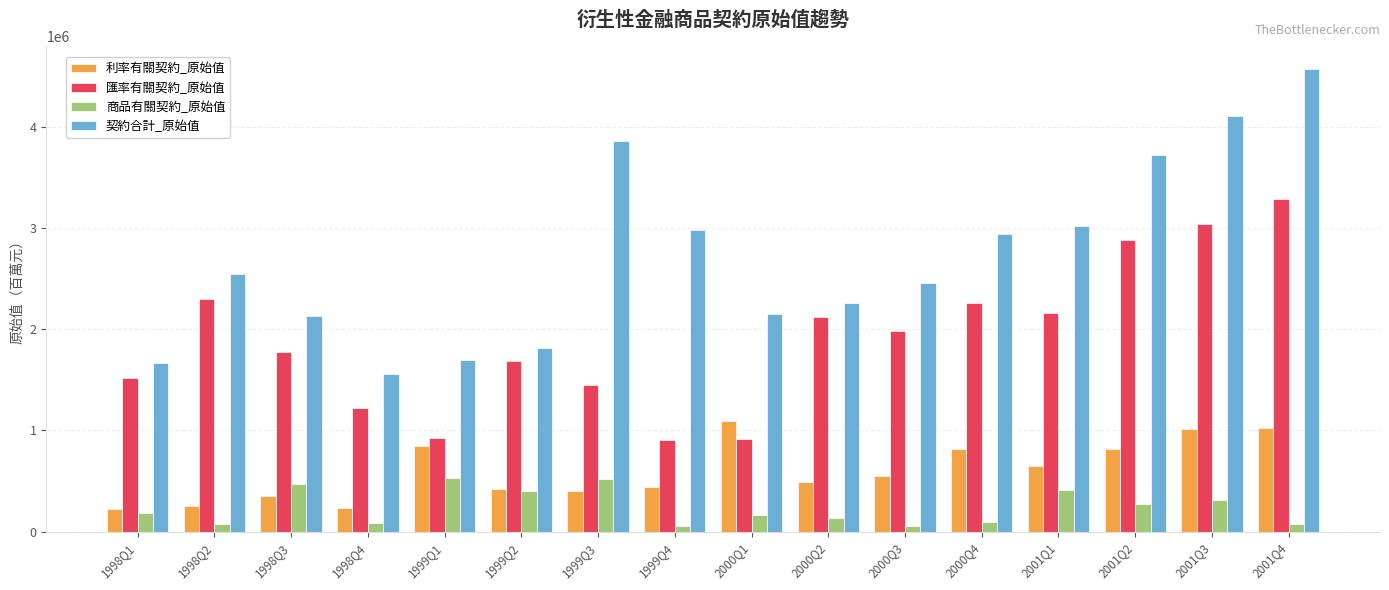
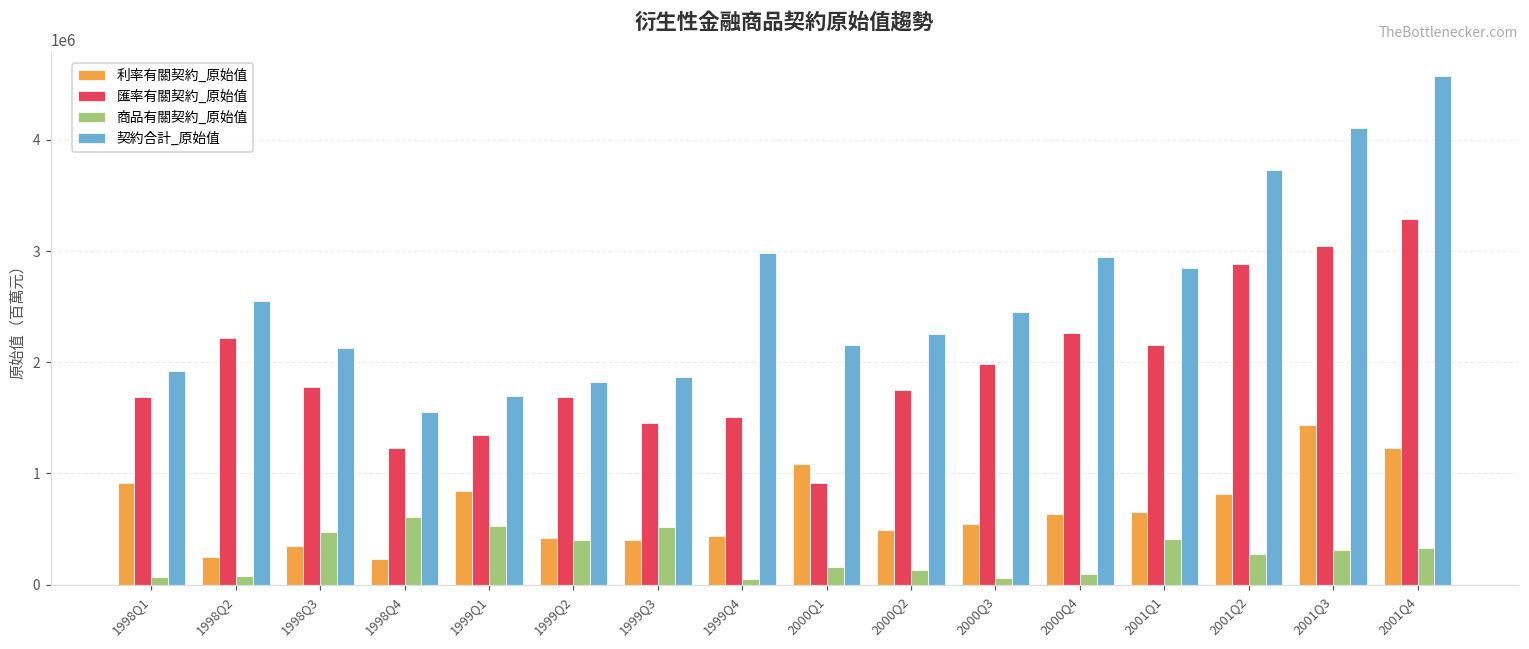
  {
    "利率有關契約_原始值": {
-     "1998Q1": 230000,
+     "1998Q1": 920000,
      "1998Q2": 250000,
      "1998Q3": 350000,
      "1998Q4": 230000,
      "1999Q1": 840000,
      "1999Q2": 420000,
      "1999Q3": 400000,
      "1999Q4": 440000,
      "2000Q1": 1090000,
      "2000Q2": 490000,
      "2000Q3": 550000,
-     "2000Q4": 820000,
+     "2000Q4": 640000,
      "2001Q1": 650000,
      "2001Q2": 820000,
-     "2001Q3": 1020000,
-     "2001Q4": 1020000
+     "2001Q3": 1440000,
+     "2001Q4": 1230000
    },
    "匯率有關契約_原始值": {
-     "1998Q1": 1520000,
-     "1998Q2": 2300000,
+     "1998Q1": 1690000,
+     "1998Q2": 2220000,
      "1998Q3": 1780000,
      "1998Q4": 1230000,
-     "1999Q1": 920000,
+     "1999Q1": 1350000,
      "1999Q2": 1690000,
      "1999Q3": 1450000,
-     "1999Q4": 910000,
+     "1999Q4": 1510000,
      "2000Q1": 920000,
-     "2000Q2": 2120000,
+     "2000Q2": 1750000,
      "2000Q3": 1990000,
      "2000Q4": 2260000,
      "2001Q1": 2160000,
      "2001Q2": 2880000,
      "2001Q3": 3040000,
      "2001Q4": 3290000
    },
    "商品有關契約_原始值": {
-     "1998Q1": 190000,
+     "1998Q1": 70000,
      "1998Q2": 80000,
      "1998Q3": 470000,
-     "1998Q4": 80000,
+     "1998Q4": 610000,
      "1999Q1": 530000,
      "1999Q2": 410000,
      "1999Q3": 520000,
      "1999Q4": 50000,
      "2000Q1": 160000,
      "2000Q2": 140000,
      "2000Q3": 60000,
      "2000Q4": 90000,
      "2001Q1": 410000,
      "2001Q2": 270000,
      "2001Q3": 310000,
-     "2001Q4": 70000
+     "2001Q4": 330000
    },
    "契約合計_原始值": {
-     "1998Q1": 1660000,
+     "1998Q1": 1920000,
      "1998Q2": 2550000,
      "1998Q3": 2130000,
      "1998Q4": 1560000,
      "1999Q1": 1700000,
      "1999Q2": 1820000,
-     "1999Q3": 3860000,
+     "1999Q3": 1870000,
      "1999Q4": 2980000,
      "2000Q1": 2150000,
      "2000Q2": 2260000,
      "2000Q3": 2450000,
      "2000Q4": 2940000,
-     "2001Q1": 3030000,
+     "2001Q1": 2850000,
      "2001Q2": 3730000,
      "2001Q3": 4110000,
      "2001Q4": 4570000
    }
  }
